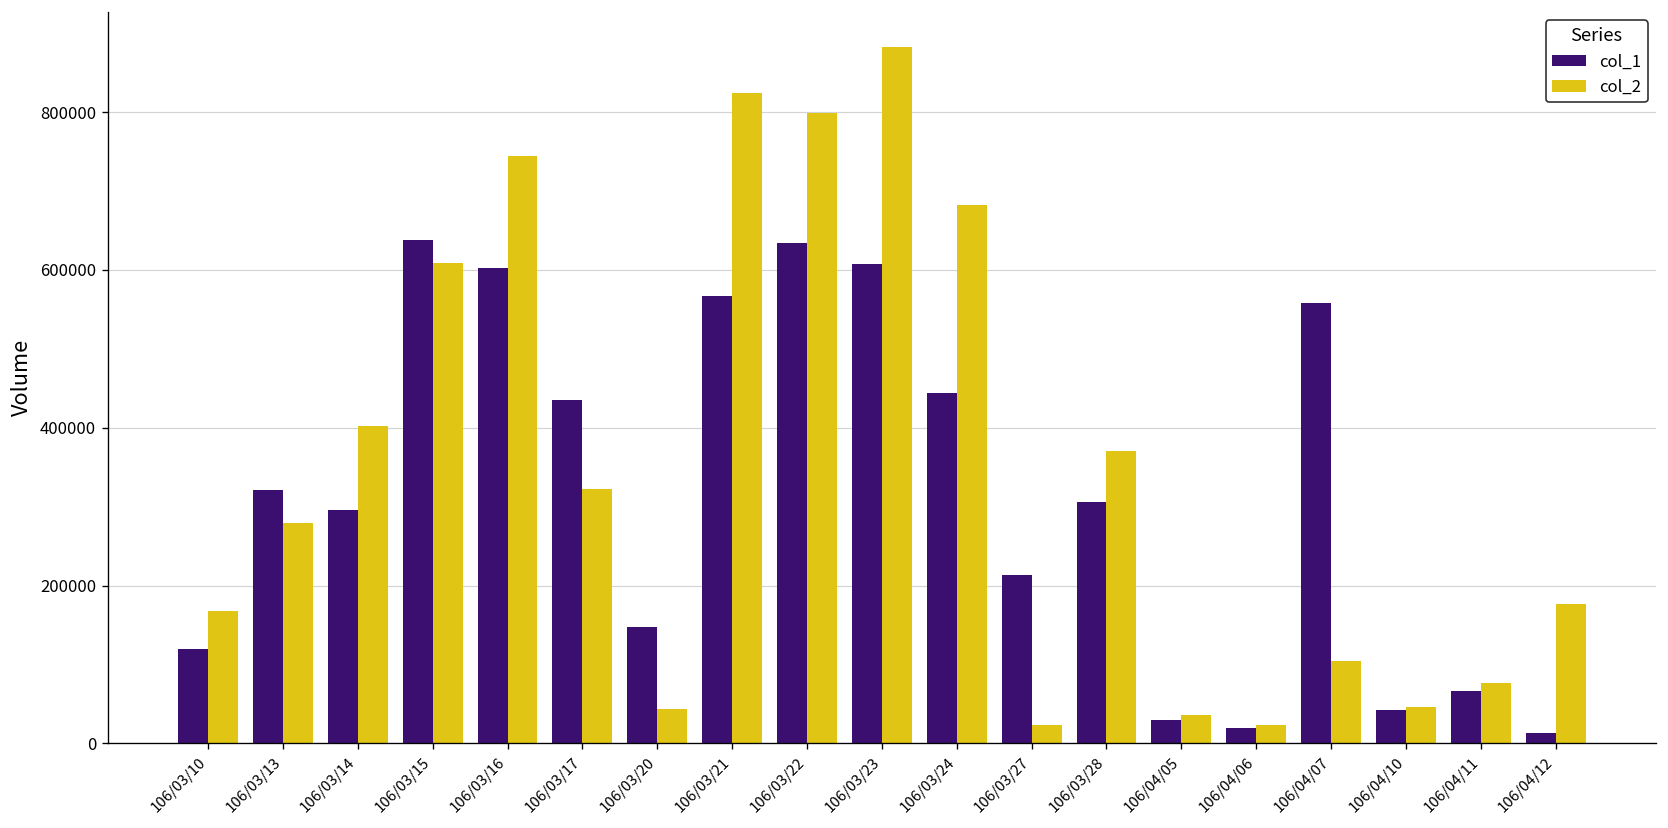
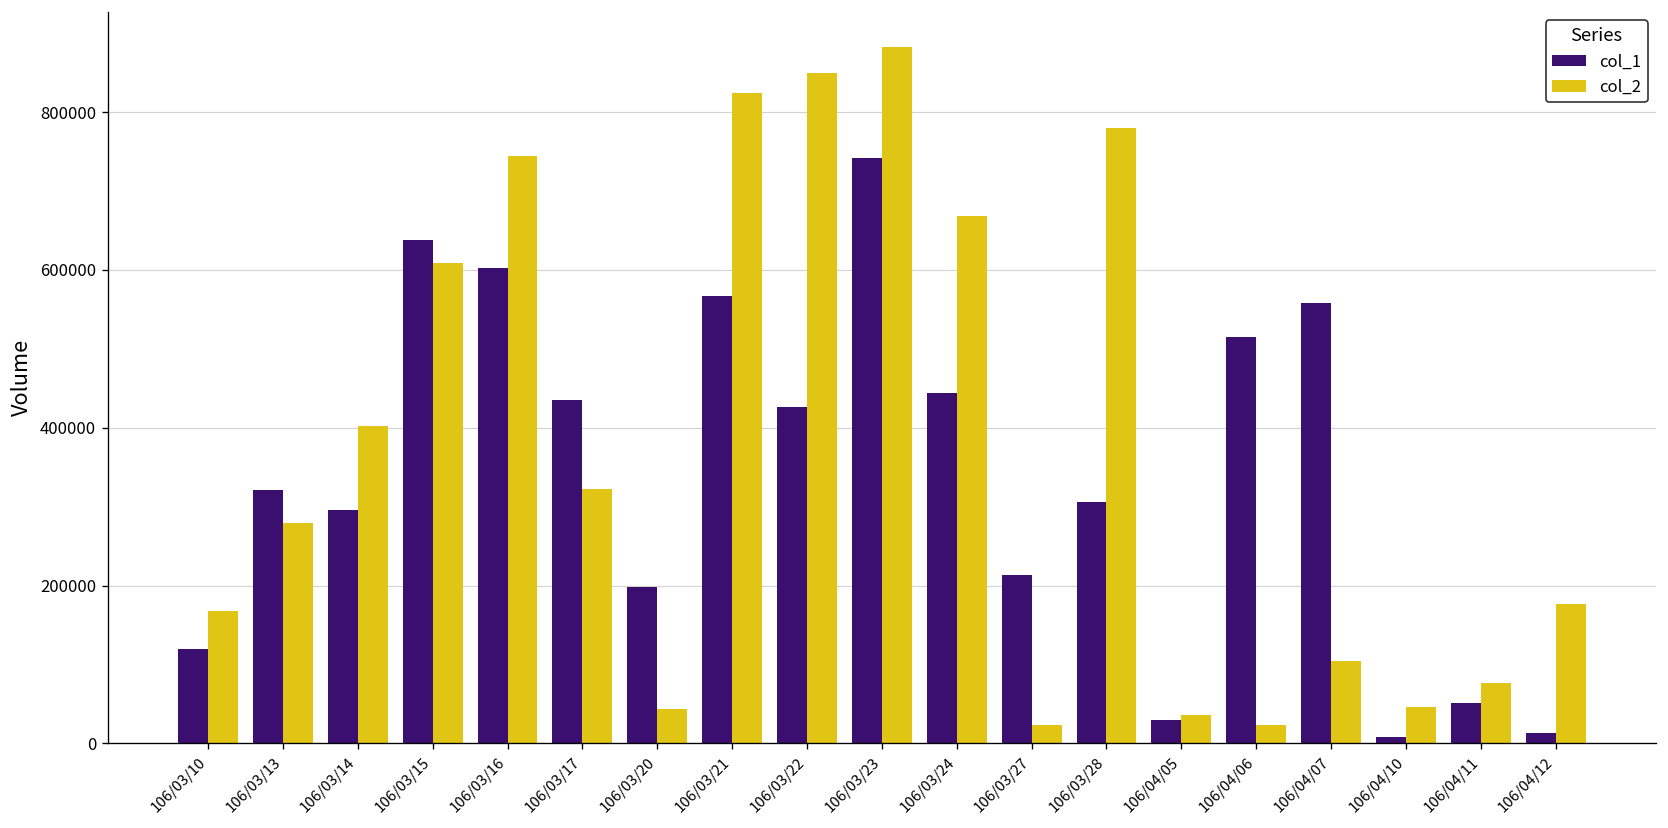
  {
    "col_1": {
      "106/03/10": 120000,
      "106/03/13": 320000,
      "106/03/14": 300000,
      "106/03/15": 640000,
      "106/03/16": 600000,
      "106/03/17": 440000,
-     "106/03/20": 150000,
+     "106/03/20": 200000,
      "106/03/21": 570000,
-     "106/03/22": 630000,
-     "106/03/23": 610000,
+     "106/03/22": 430000,
+     "106/03/23": 740000,
      "106/03/24": 440000,
      "106/03/27": 210000,
      "106/03/28": 310000,
      "106/04/05": 30000,
-     "106/04/06": 20000,
+     "106/04/06": 520000,
      "106/04/07": 560000,
-     "106/04/10": 40000,
-     "106/04/11": 70000,
+     "106/04/10": 10000,
+     "106/04/11": 50000,
      "106/04/12": 10000
    },
    "col_2": {
      "106/03/10": 170000,
      "106/03/13": 280000,
      "106/03/14": 400000,
      "106/03/15": 610000,
      "106/03/16": 740000,
      "106/03/17": 320000,
      "106/03/20": 40000,
      "106/03/21": 820000,
-     "106/03/22": 800000,
+     "106/03/22": 850000,
      "106/03/23": 880000,
-     "106/03/24": 680000,
+     "106/03/24": 670000,
      "106/03/27": 20000,
-     "106/03/28": 370000,
+     "106/03/28": 780000,
      "106/04/05": 40000,
      "106/04/06": 20000,
      "106/04/07": 100000,
      "106/04/10": 50000,
      "106/04/11": 80000,
      "106/04/12": 180000
    }
  }
